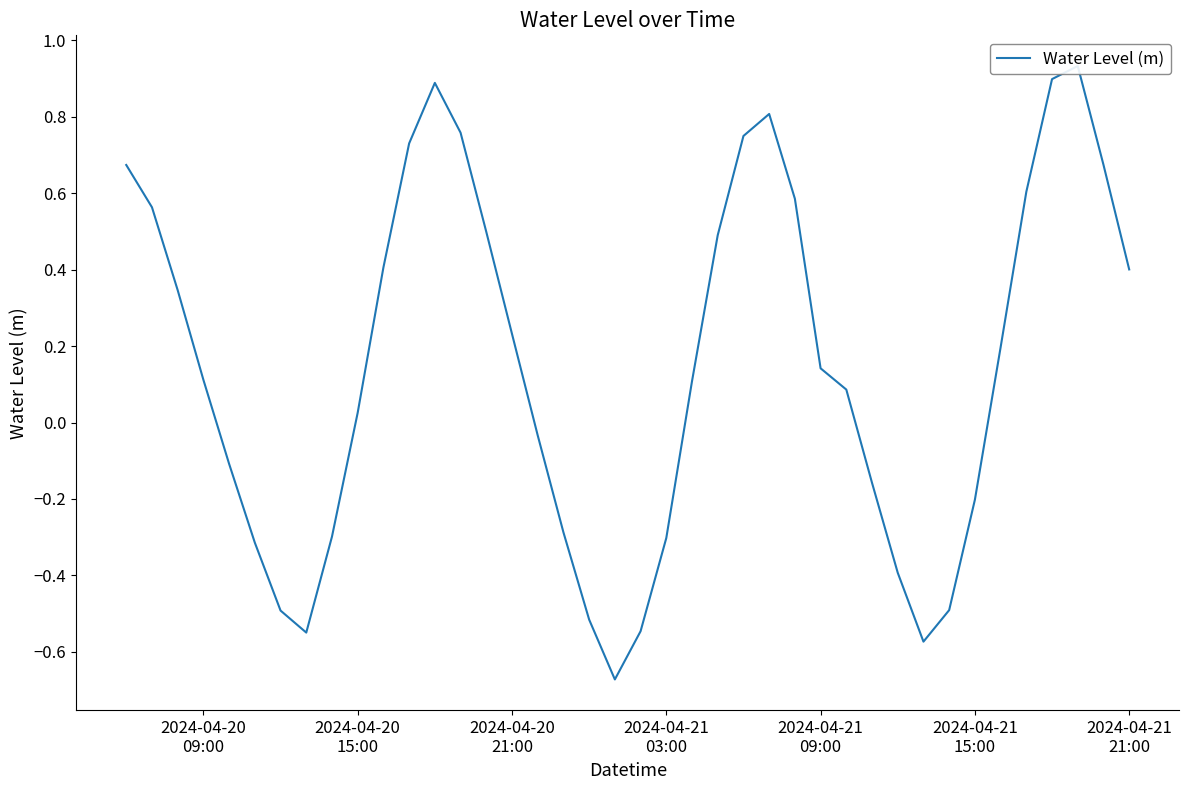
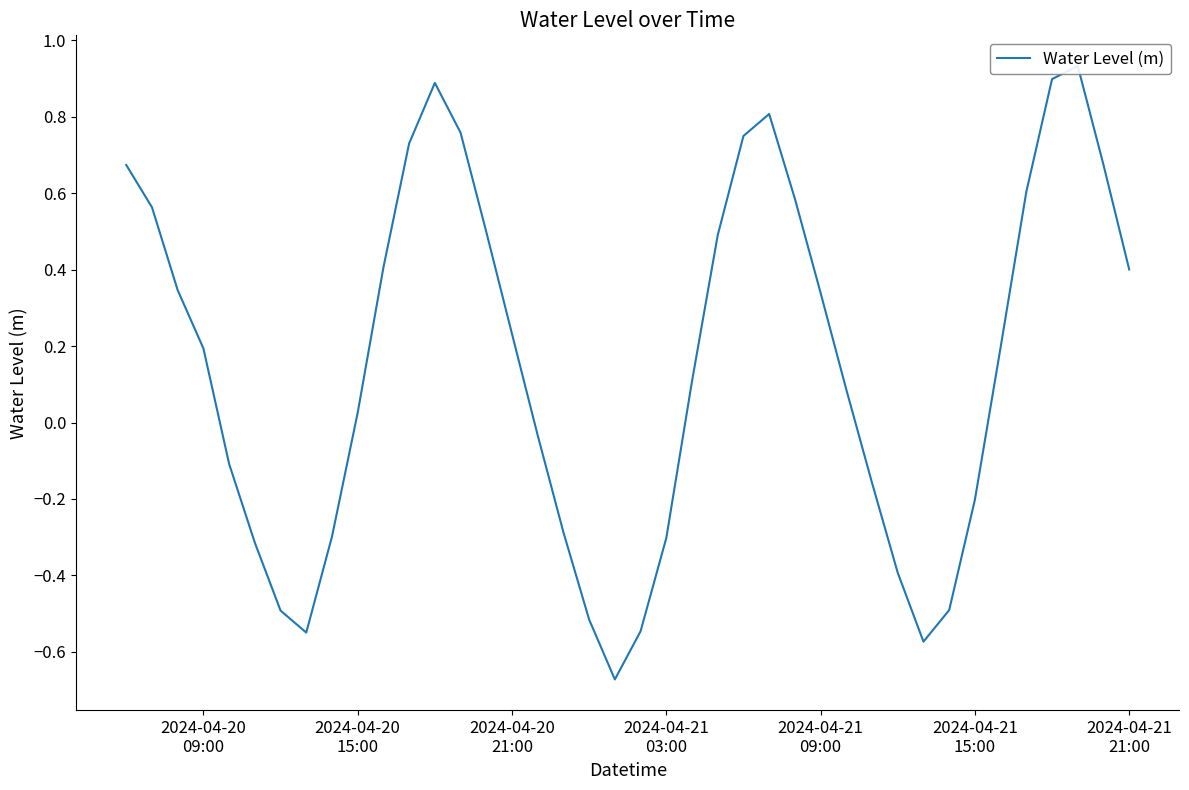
  {
-   "2024-04-20 09:00": 0.11,
+   "2024-04-20 09:00": 0.19,
    "2024-04-20 15:00": 0.03,
    "2024-04-20 21:00": 0.23,
    "2024-04-21 03:00": -0.30,
-   "2024-04-21 09:00": 0.14,
+   "2024-04-21 09:00": 0.34,
    "2024-04-21 15:00": -0.20,
    "2024-04-21 21:00": 0.40
  }
